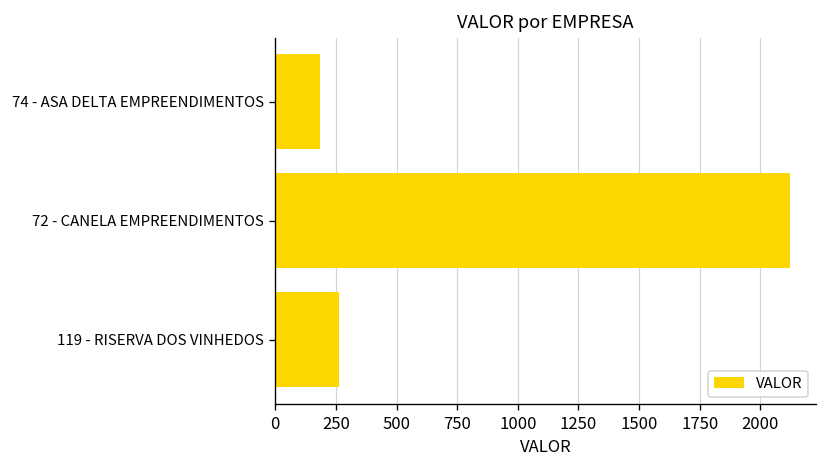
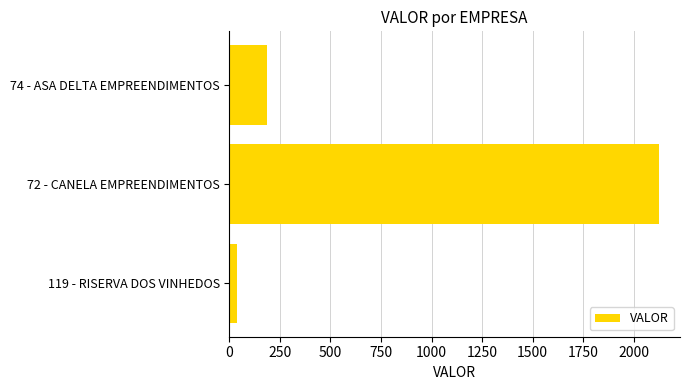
  {
    "74 - ASA DELTA EMPREENDIMENTOS": 190,
    "72 - CANELA EMPREENDIMENTOS": 2120,
-   "119 - RISERVA DOS VINHEDOS": 260
+   "119 - RISERVA DOS VINHEDOS": 40
  }
